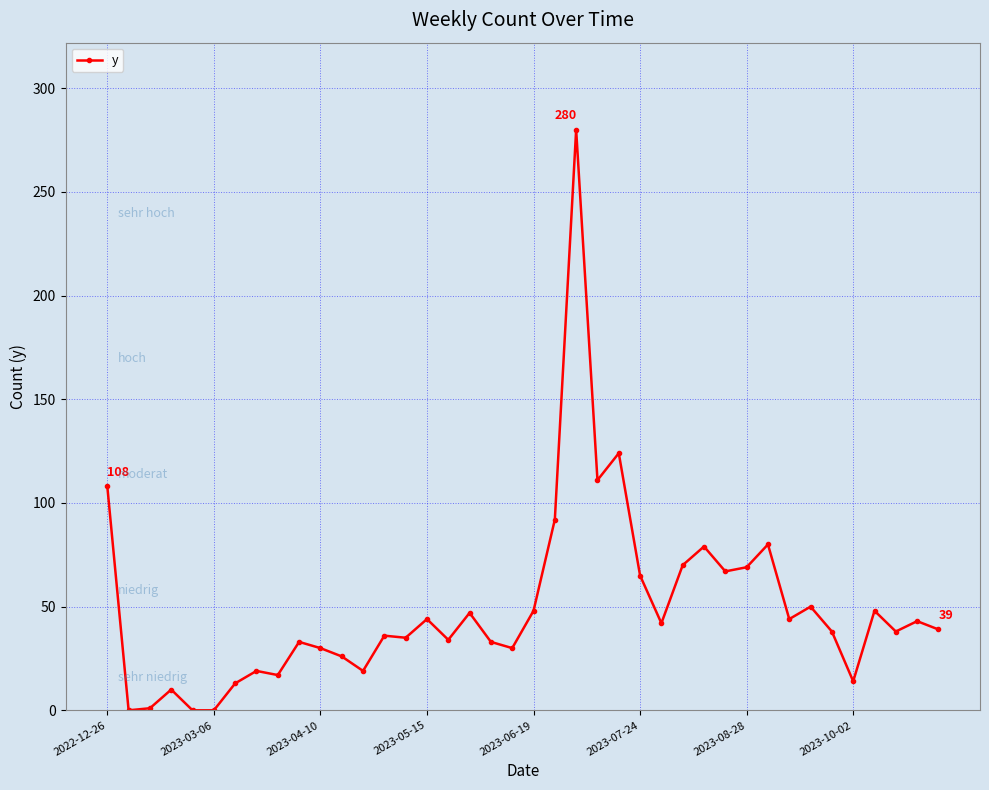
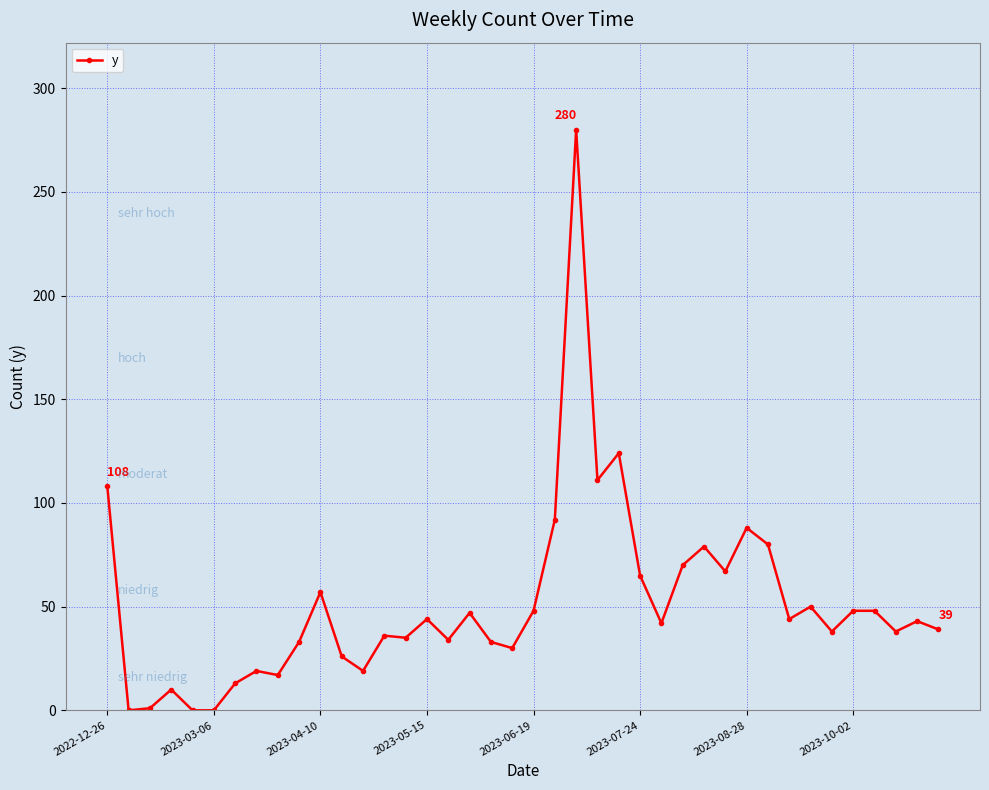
  {
    "2023-03-06": 0,
-   "2023-04-10": 30,
+   "2023-04-10": 57,
    "2023-05-15": 44,
    "2023-06-19": 48,
    "2023-07-24": 65,
-   "2023-08-28": 69,
-   "2023-10-02": 14
+   "2023-08-28": 88,
+   "2023-10-02": 48
  }
